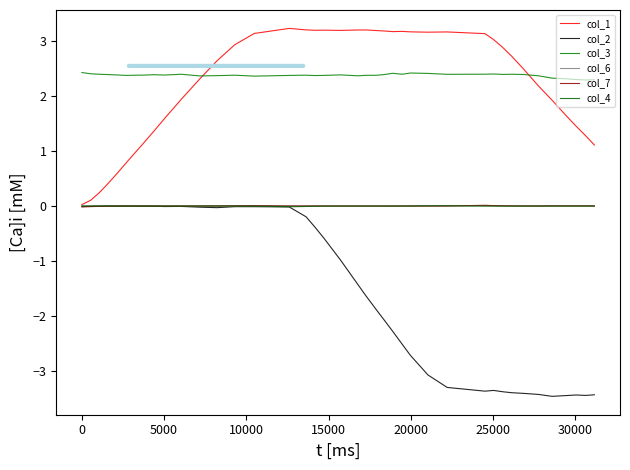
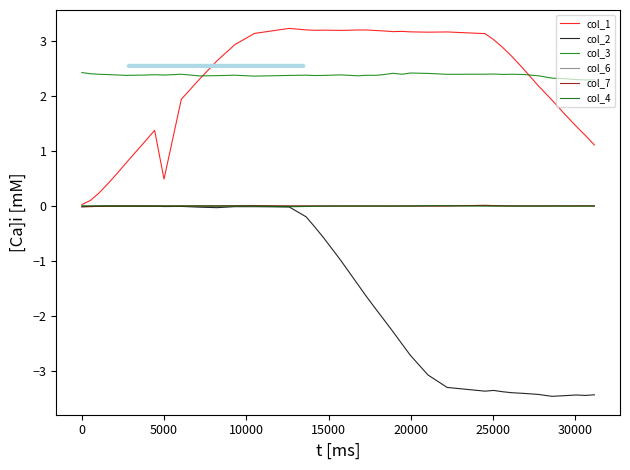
  {
    "col_1": {
-     "5000": 1.6
+     "5000": 0.5
    }
  }
